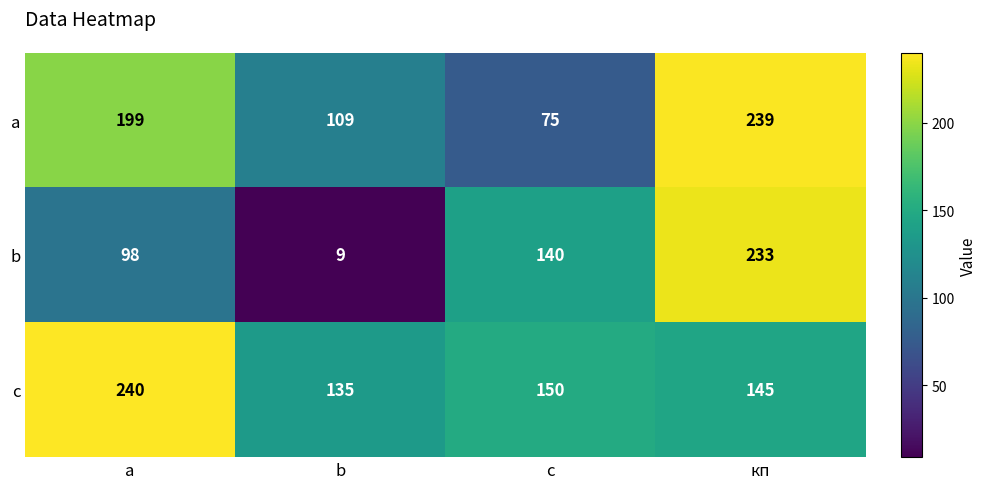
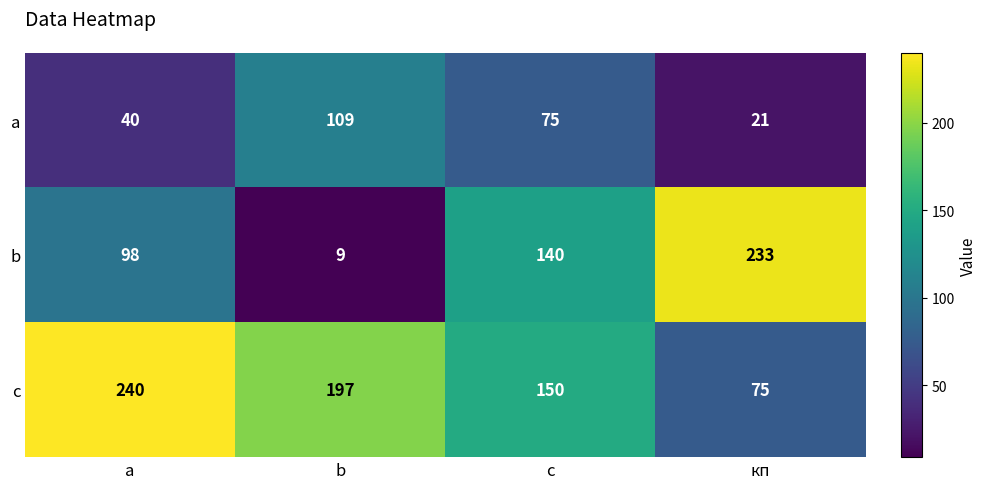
  {
    "a": {
-     "a": 199,
+     "a": 40,
      "b": 109,
      "c": 75,
-     "кп": 239
+     "кп": 21
    },
    "b": {
      "a": 98,
      "b": 9,
      "c": 140,
      "кп": 233
    },
    "c": {
      "a": 240,
-     "b": 135,
+     "b": 197,
      "c": 150,
-     "кп": 145
+     "кп": 75
    }
  }
